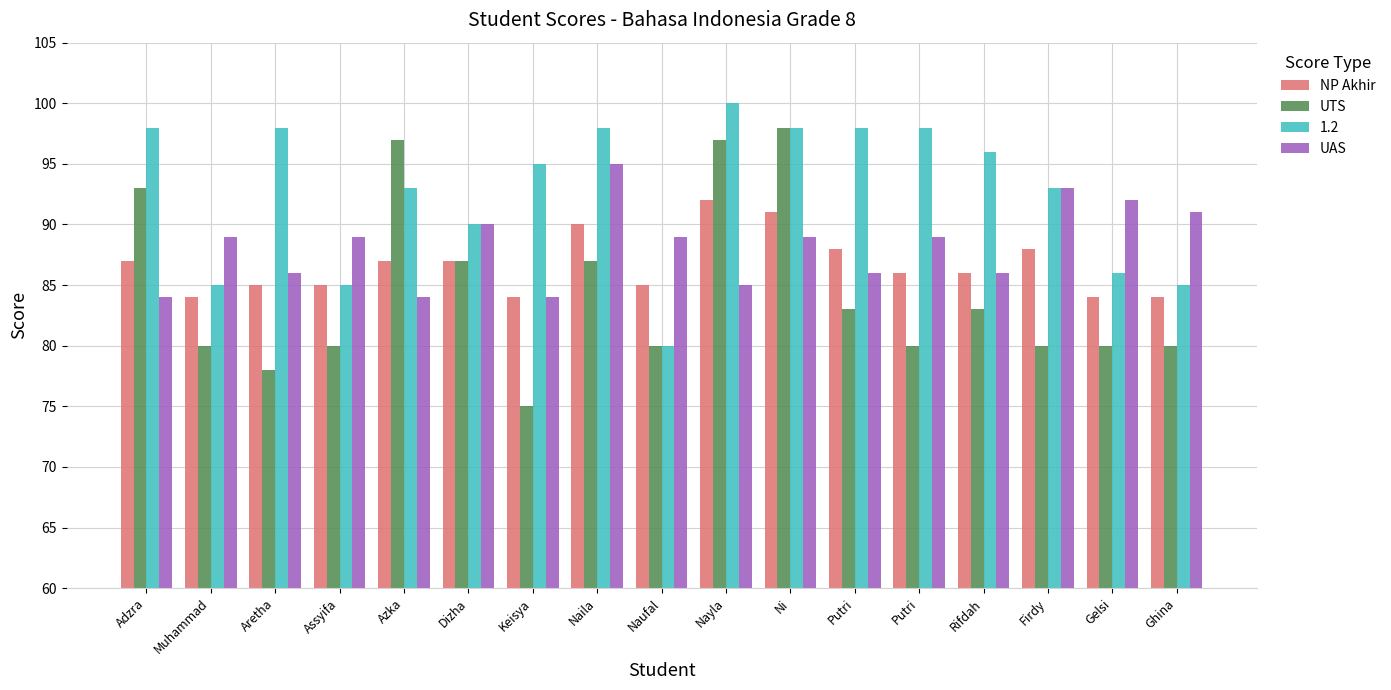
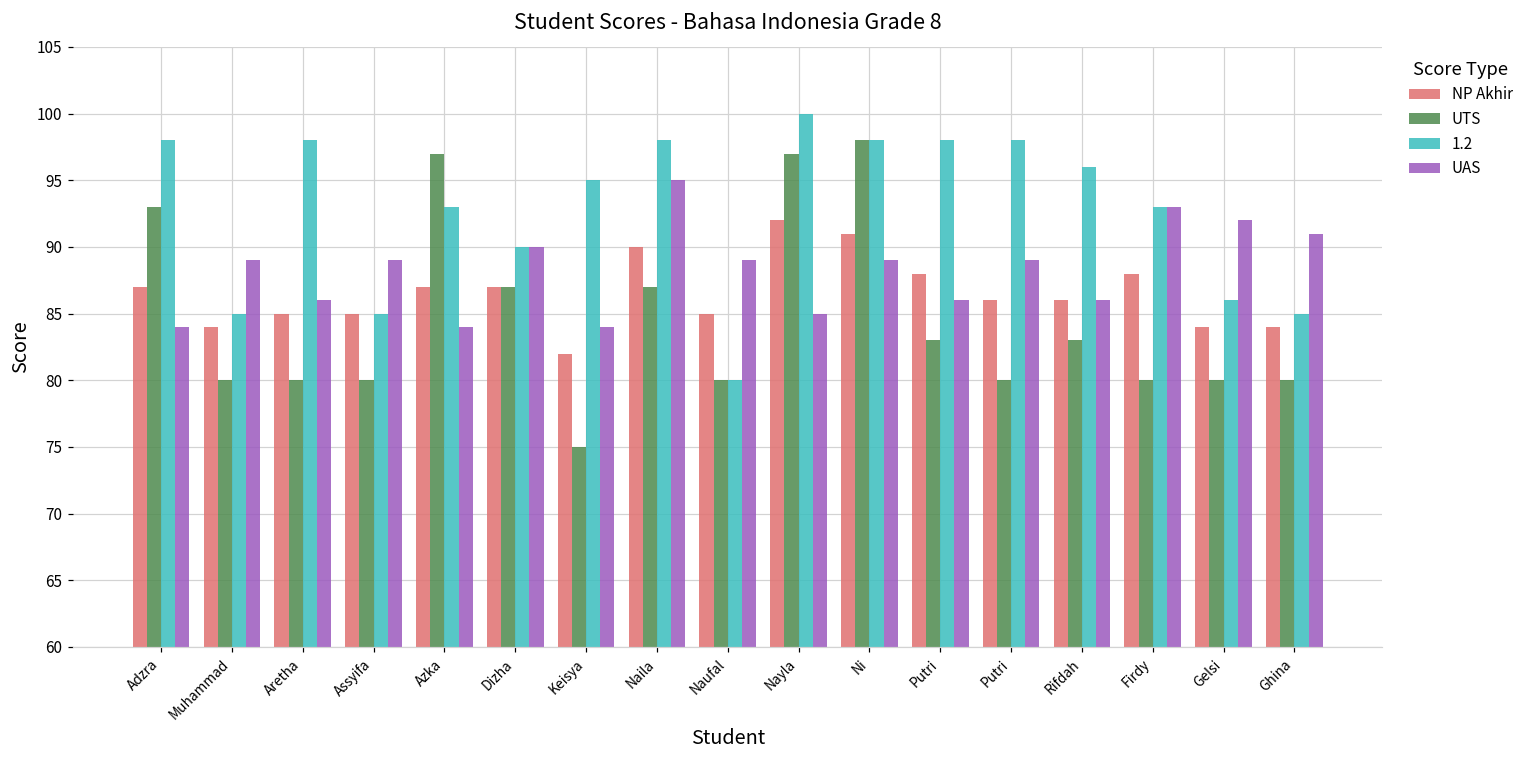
  {
    "NP Akhir": {
      "Adzra": 87,
      "Muhammad": 84,
      "Aretha": 85,
      "Assyifa": 85,
      "Azka": 87,
      "Dizha": 87,
-     "Keisya": 84,
+     "Keisya": 82,
      "Naila": 90,
      "Naufal": 85,
      "Nayla": 92,
      "Ni": 91,
      "Rifdah": 86,
      "Firdy": 88,
      "Gelsi": 84,
      "Ghina": 84
    },
    "UTS": {
      "Adzra": 93,
      "Muhammad": 80,
-     "Aretha": 78,
+     "Aretha": 80,
      "Assyifa": 80,
      "Azka": 97,
      "Dizha": 87,
      "Keisya": 75,
      "Naila": 87,
      "Naufal": 80,
      "Nayla": 97,
      "Ni": 98,
      "Rifdah": 83,
      "Firdy": 80,
      "Gelsi": 80,
      "Ghina": 80
    },
    "1.2": {
      "Adzra": 98,
      "Muhammad": 85,
      "Aretha": 98,
      "Assyifa": 85,
      "Azka": 93,
      "Dizha": 90,
      "Keisya": 95,
      "Naila": 98,
      "Naufal": 80,
      "Nayla": 100,
      "Ni": 98,
      "Rifdah": 96,
      "Firdy": 93,
      "Gelsi": 86,
      "Ghina": 85
    },
    "UAS": {
      "Adzra": 84,
      "Muhammad": 89,
      "Aretha": 86,
      "Assyifa": 89,
      "Azka": 84,
      "Dizha": 90,
      "Keisya": 84,
      "Naila": 95,
      "Naufal": 89,
      "Nayla": 85,
      "Ni": 89,
      "Rifdah": 86,
      "Firdy": 93,
      "Gelsi": 92,
      "Ghina": 91
    }
  }
